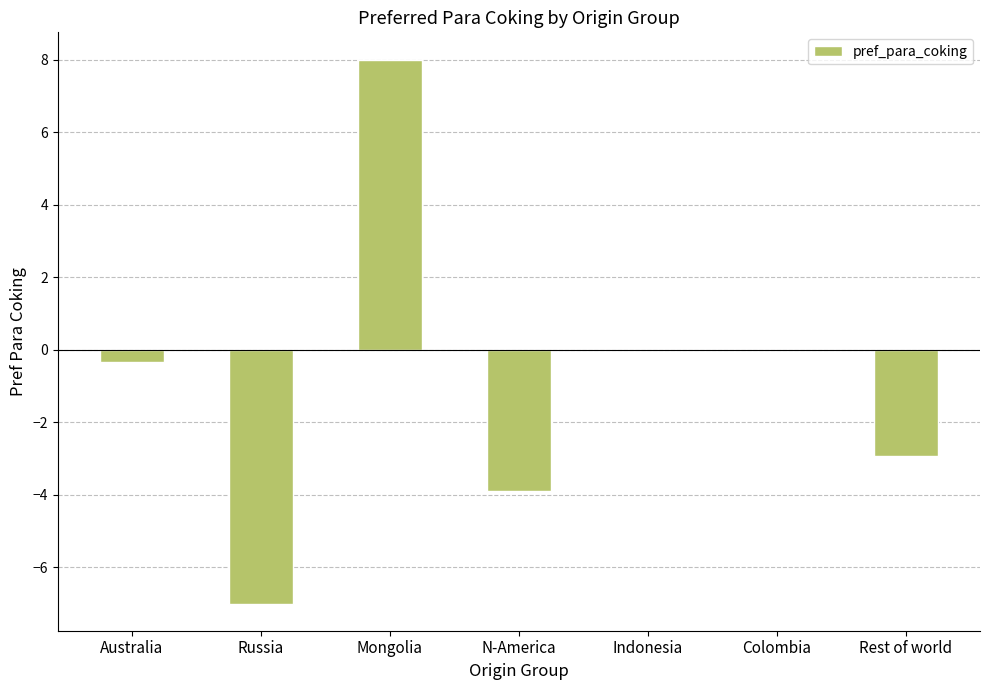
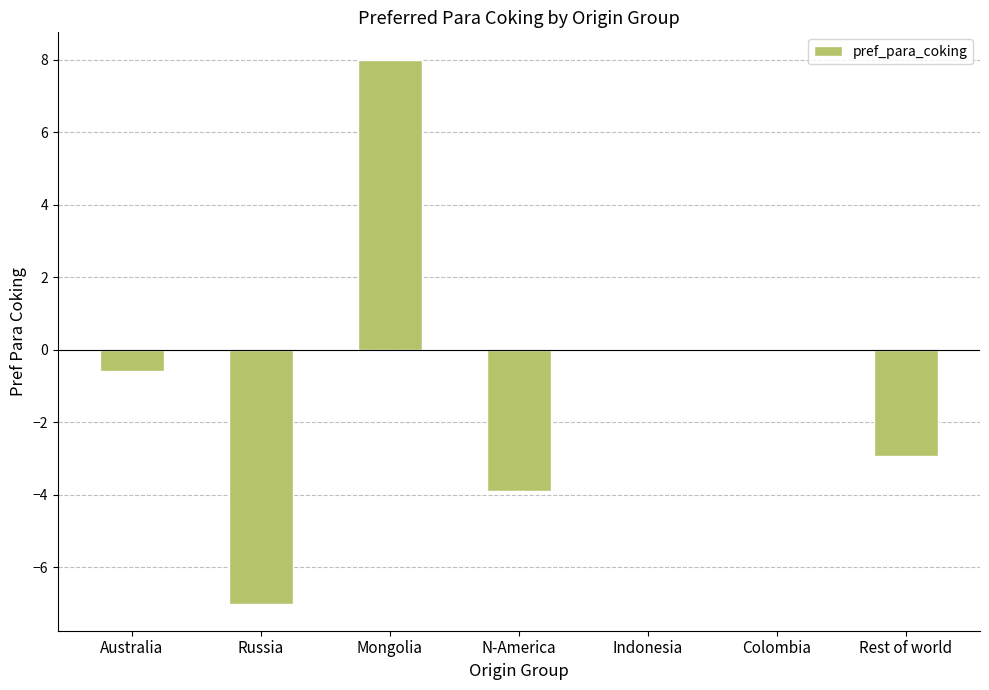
  {
-   "Australia": -0.3,
+   "Australia": -0.6,
    "Russia": -7.0,
    "Mongolia": 8.0,
    "N-America": -3.9,
    "Indonesia": 0.0,
    "Colombia": 0.0,
    "Rest of world": -2.9
  }
